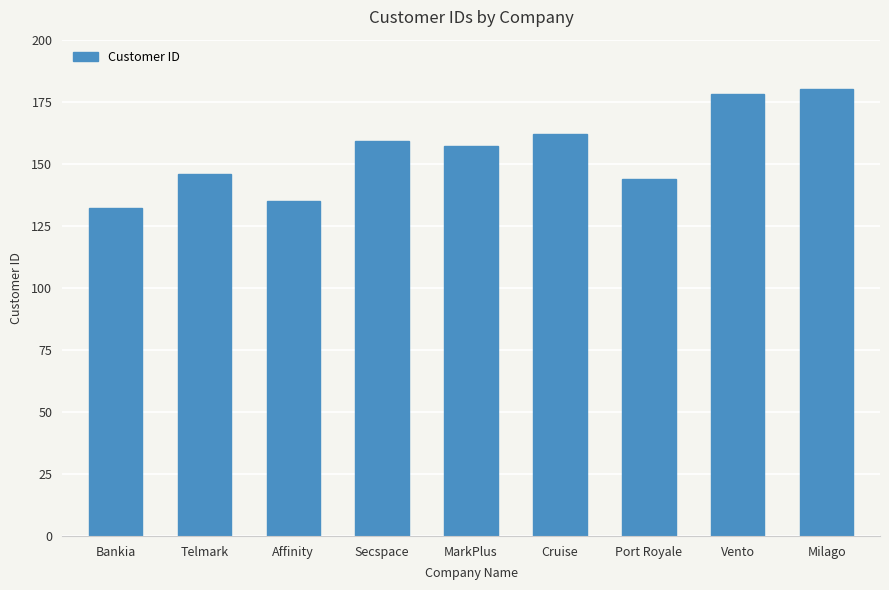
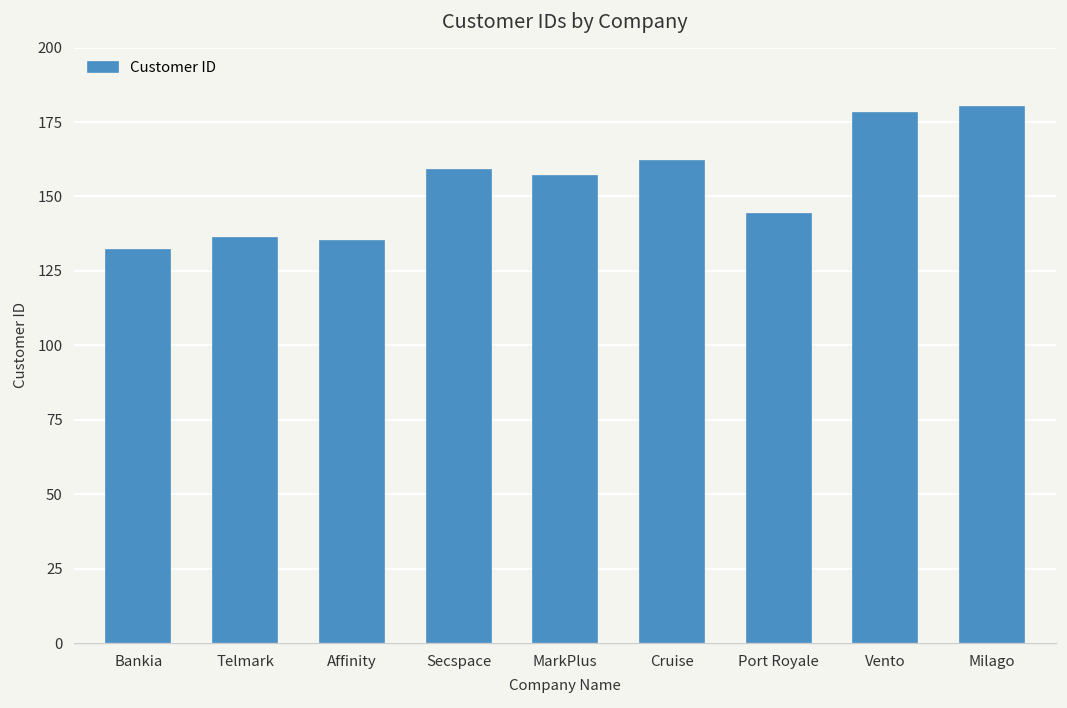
  {
    "Bankia": 132,
-   "Telmark": 146,
+   "Telmark": 136,
    "Affinity": 135,
    "Secspace": 159,
    "MarkPlus": 157,
    "Cruise": 162,
    "Port Royale": 144,
    "Vento": 178,
    "Milago": 180
  }
